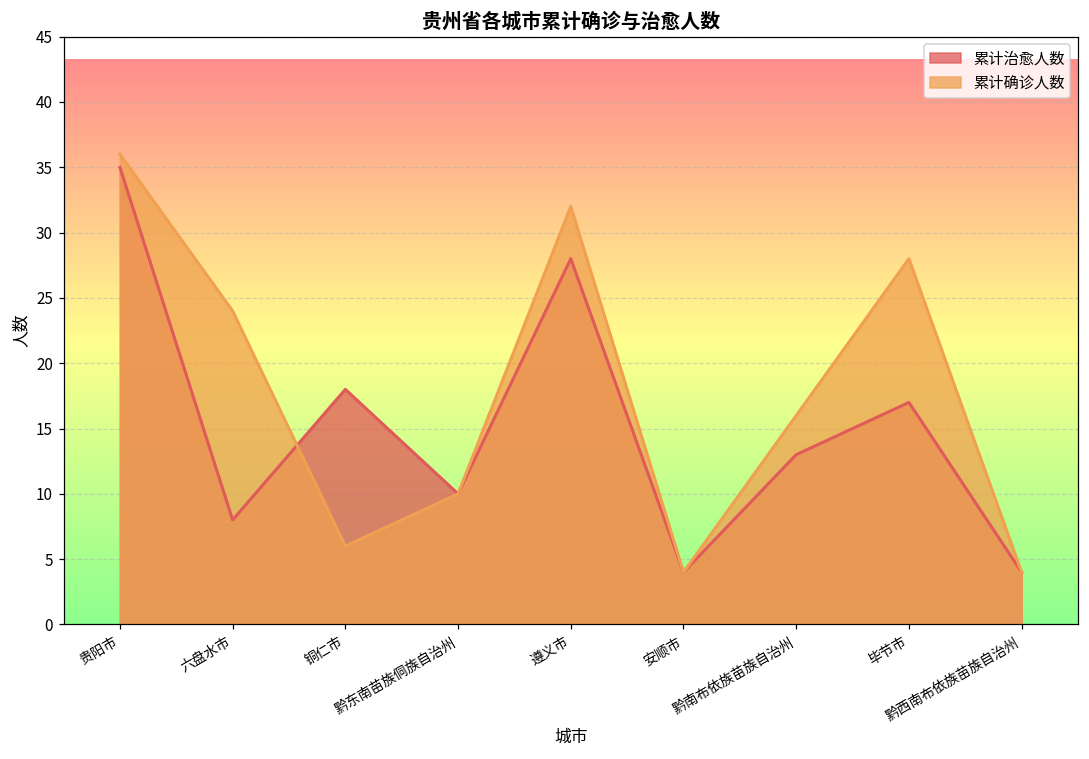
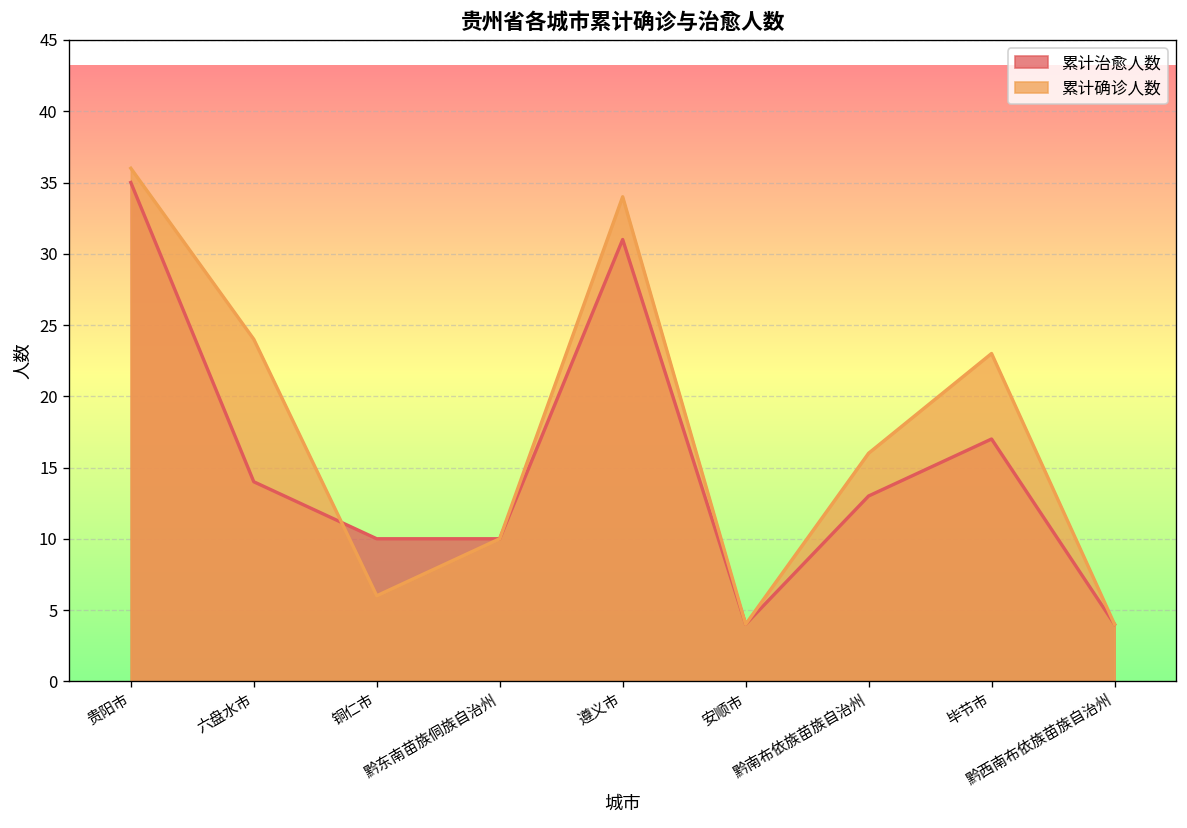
  {
    "累计治愈人数": {
      "贵阳市": 35,
-     "六盘水市": 8,
-     "铜仁市": 18,
-     "遵义市": 28,
+     "六盘水市": 14,
+     "铜仁市": 10,
+     "遵义市": 31,
      "黔南布依族苗族自治州": 13,
      "毕节市": 17
    },
    "累计确诊人数": {
      "贵阳市": 36,
      "六盘水市": 24,
      "铜仁市": 6,
-     "遵义市": 32,
+     "遵义市": 34,
      "黔南布依族苗族自治州": 16,
-     "毕节市": 28
+     "毕节市": 23
    }
  }
